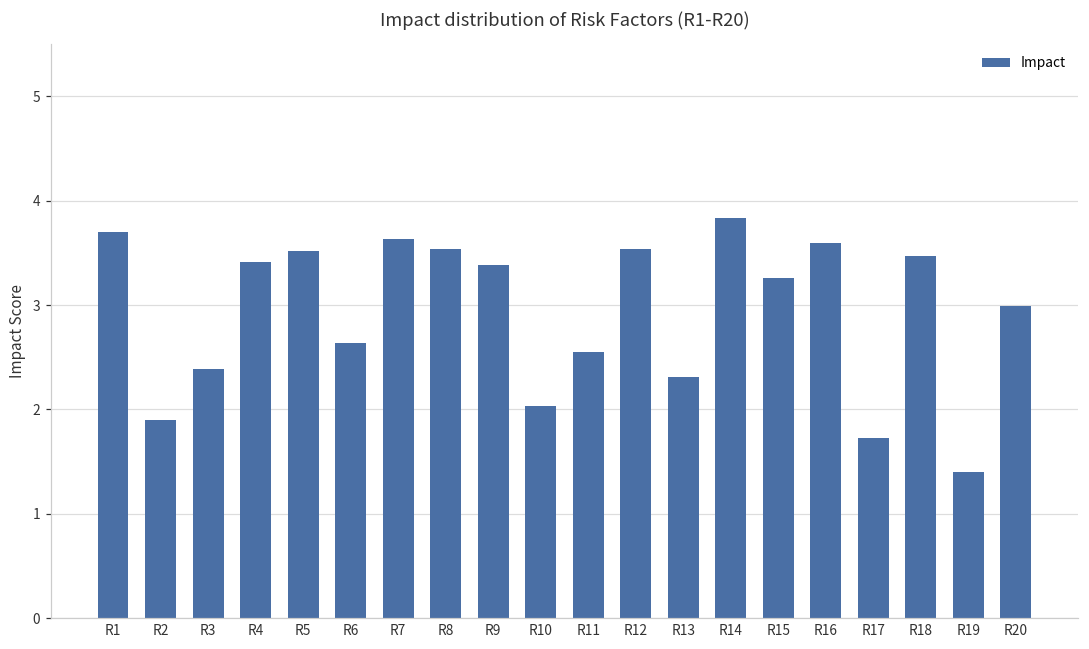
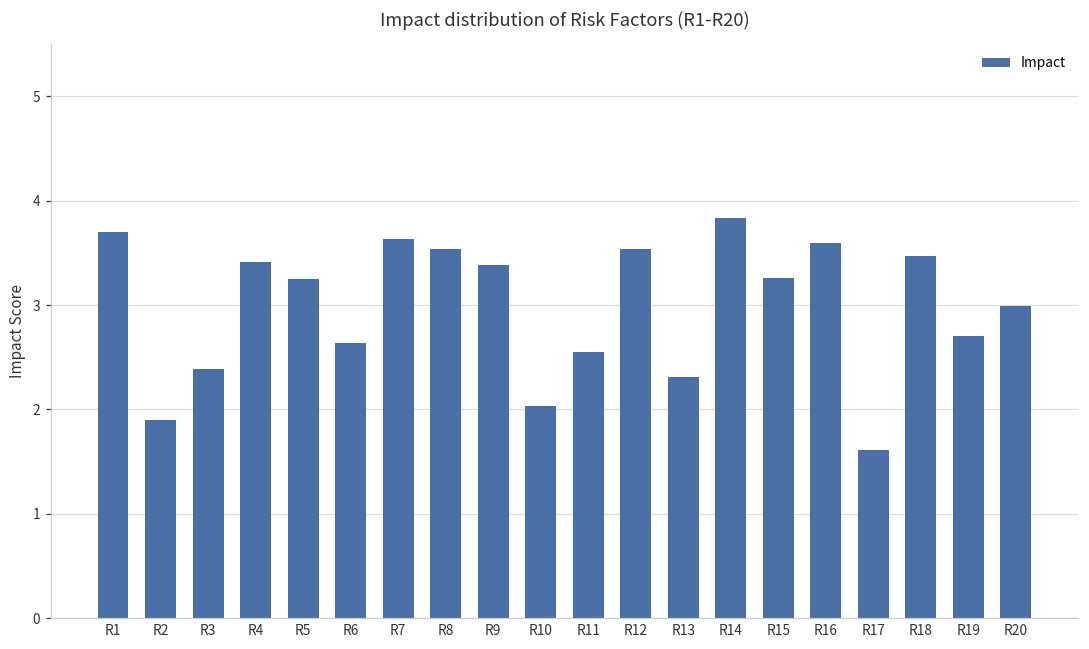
  {
    "R1": 3.7,
    "R2": 1.9,
    "R3": 2.4,
    "R4": 3.4,
-   "R5": 3.5,
+   "R5": 3.3,
    "R6": 2.6,
    "R7": 3.6,
    "R8": 3.5,
    "R9": 3.4,
    "R10": 2.0,
    "R11": 2.6,
    "R12": 3.5,
    "R13": 2.3,
    "R14": 3.8,
    "R15": 3.3,
    "R16": 3.6,
-   "R17": 1.7,
+   "R17": 1.6,
    "R18": 3.5,
-   "R19": 1.4,
+   "R19": 2.7,
    "R20": 3.0
  }
